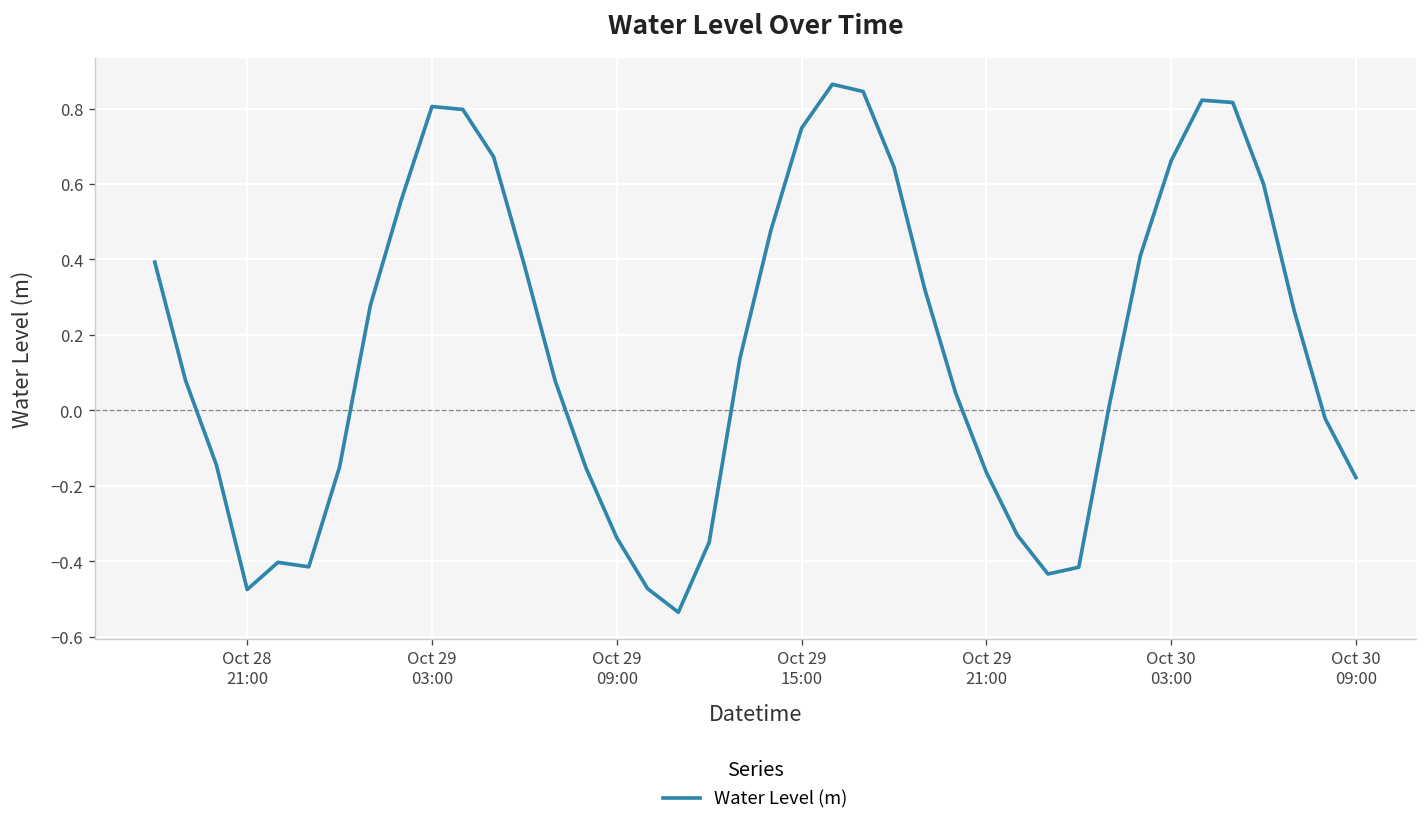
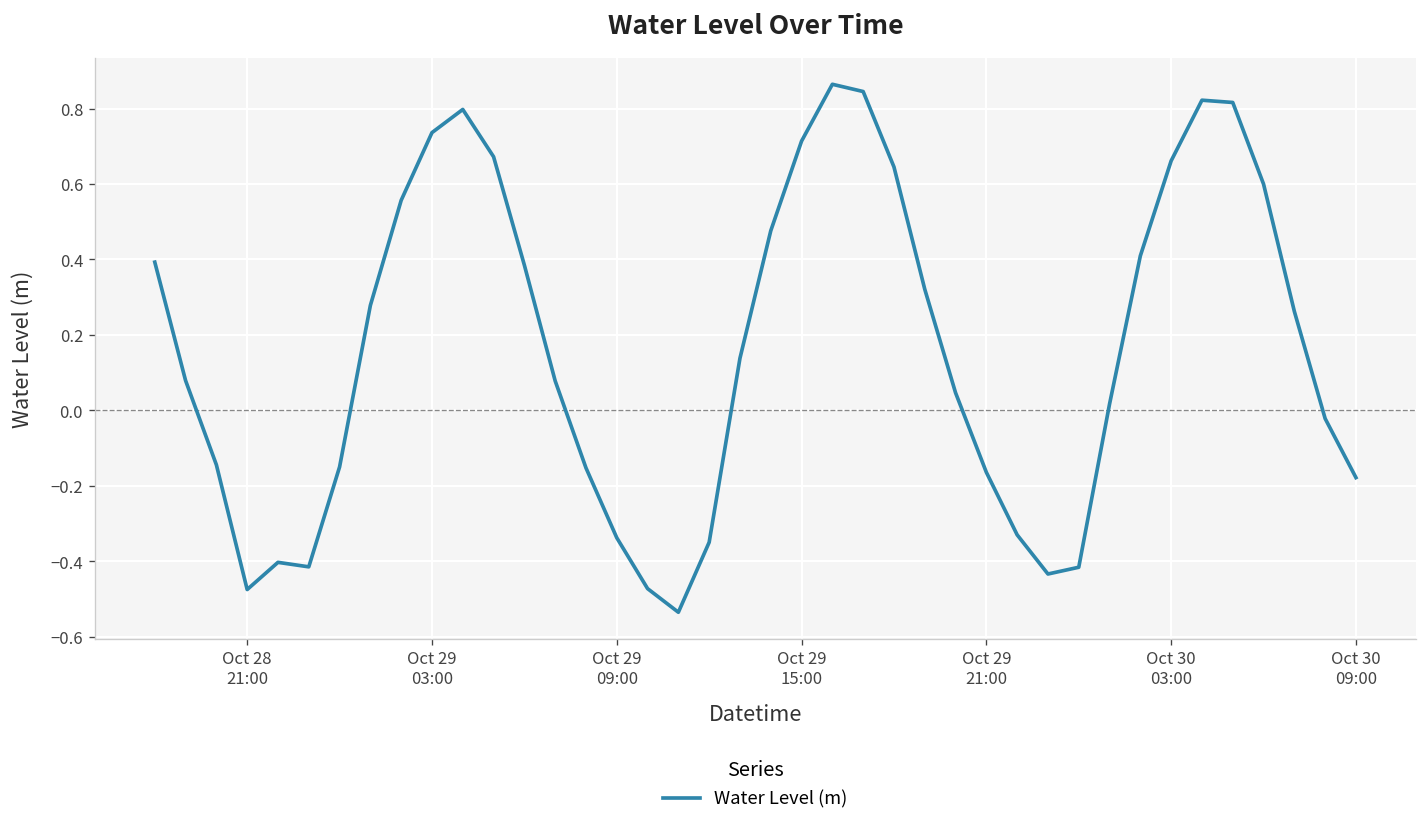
  {
    "Oct 28 21:00": -0.47,
-   "Oct 29 03:00": 0.81,
+   "Oct 29 03:00": 0.74,
    "Oct 29 09:00": -0.34,
-   "Oct 29 15:00": 0.75,
+   "Oct 29 15:00": 0.71,
    "Oct 29 21:00": -0.16,
    "Oct 30 03:00": 0.66,
    "Oct 30 09:00": -0.18
  }
